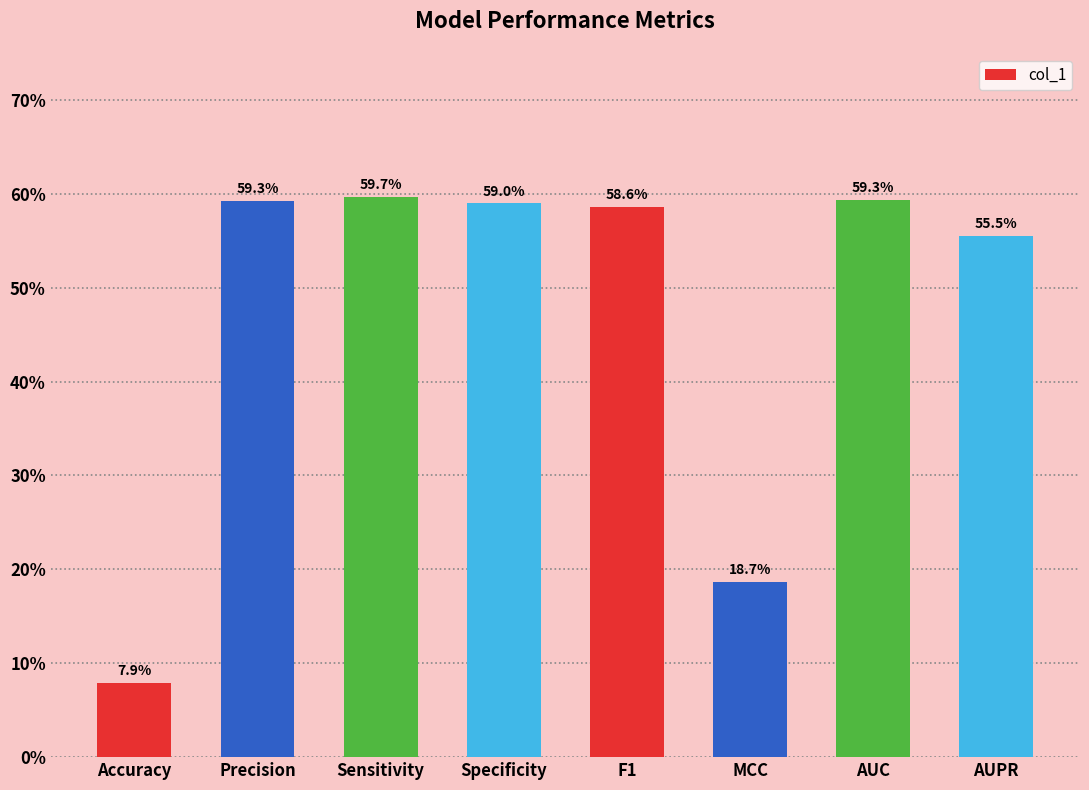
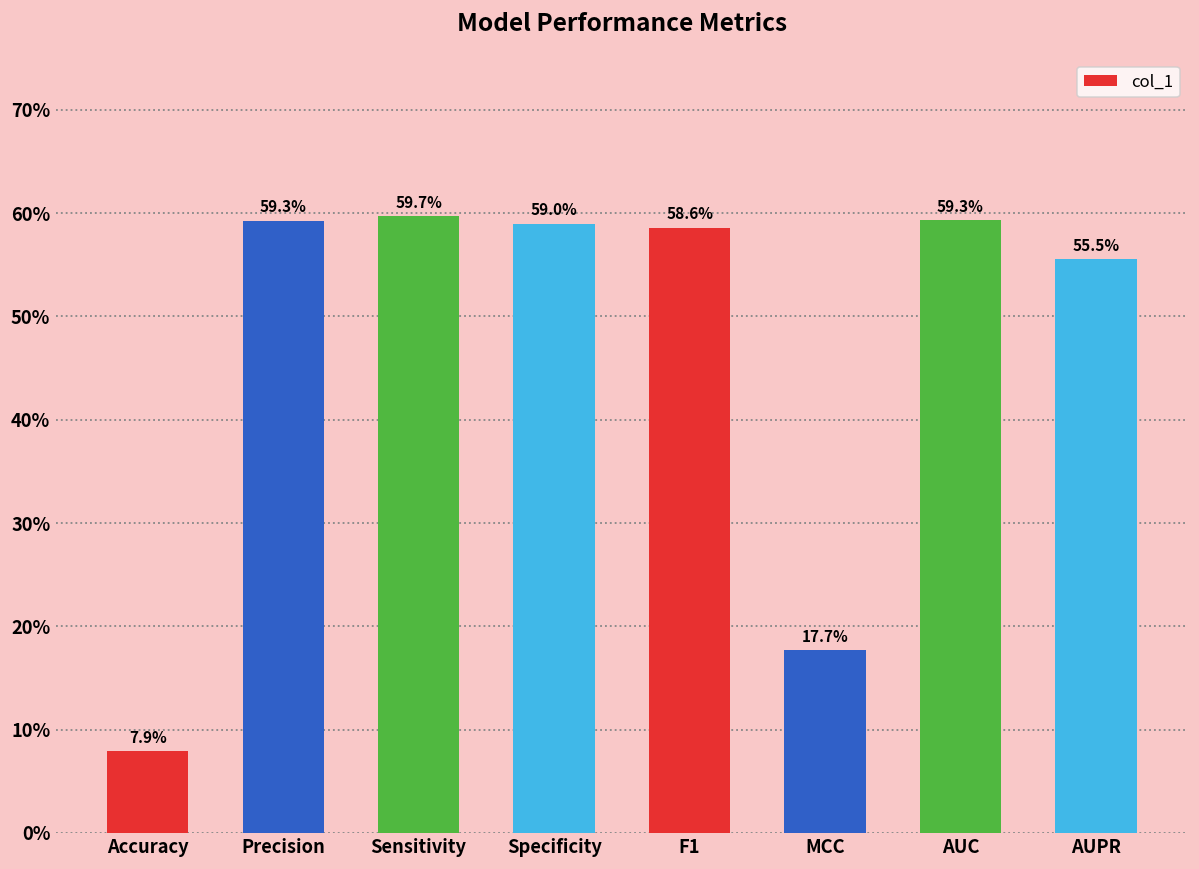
  {
    "Accuracy": "7.9%",
    "Precision": "59.3%",
    "Sensitivity": "59.7%",
    "Specificity": "59.0%",
    "F1": "58.6%",
-   "MCC": "18.7%",
+   "MCC": "17.7%",
    "AUC": "59.3%",
    "AUPR": "55.5%"
  }
